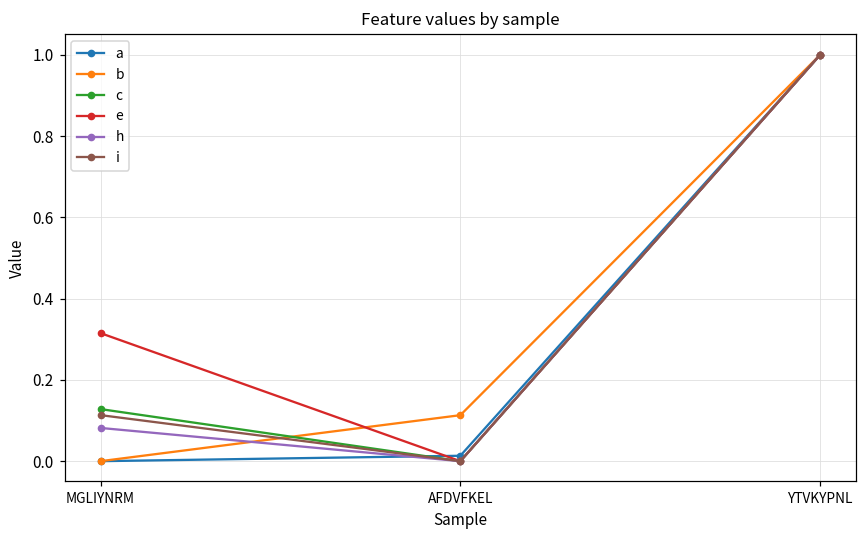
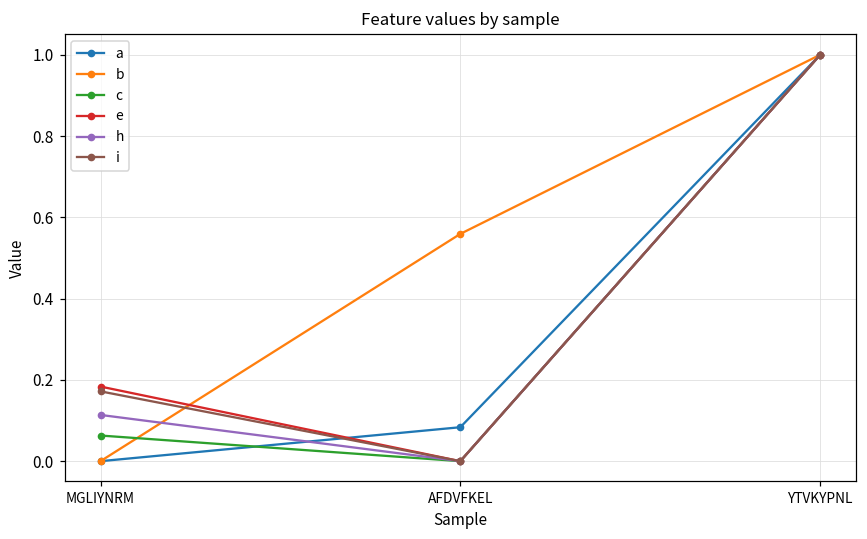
  {
    "a": {
-     "AFDVFKEL": 0.01
+     "AFDVFKEL": 0.08
    },
    "b": {
-     "AFDVFKEL": 0.11
+     "AFDVFKEL": 0.56
    },
    "c": {
-     "MGLIYNRM": 0.13
+     "MGLIYNRM": 0.06
    },
    "e": {
-     "MGLIYNRM": 0.32
+     "MGLIYNRM": 0.18
    },
    "h": {
-     "MGLIYNRM": 0.08
+     "MGLIYNRM": 0.11
    },
    "i": {
-     "MGLIYNRM": 0.11
+     "MGLIYNRM": 0.17
    }
  }
